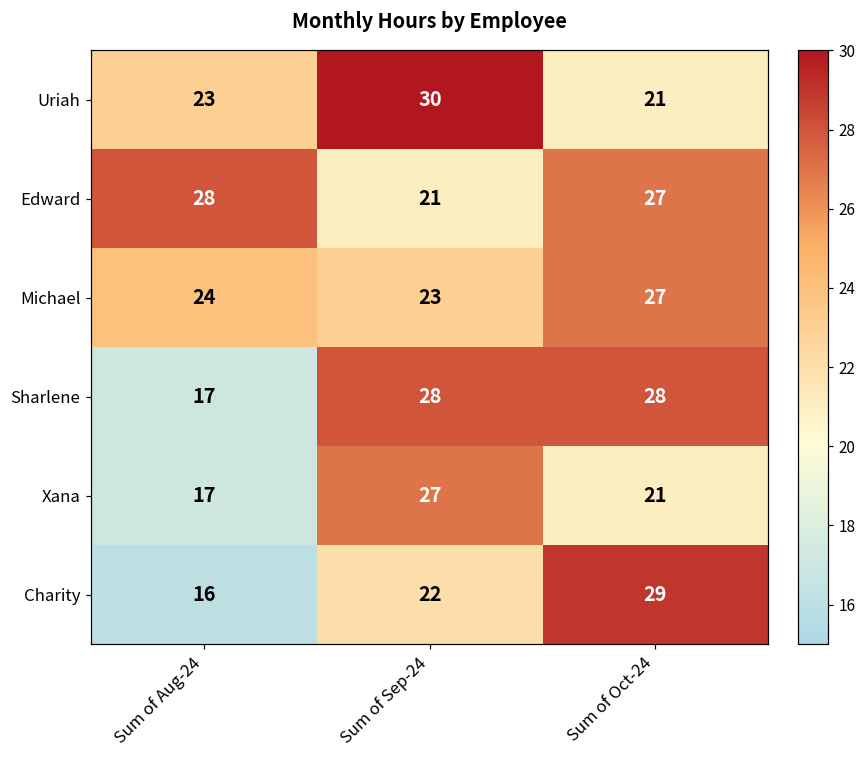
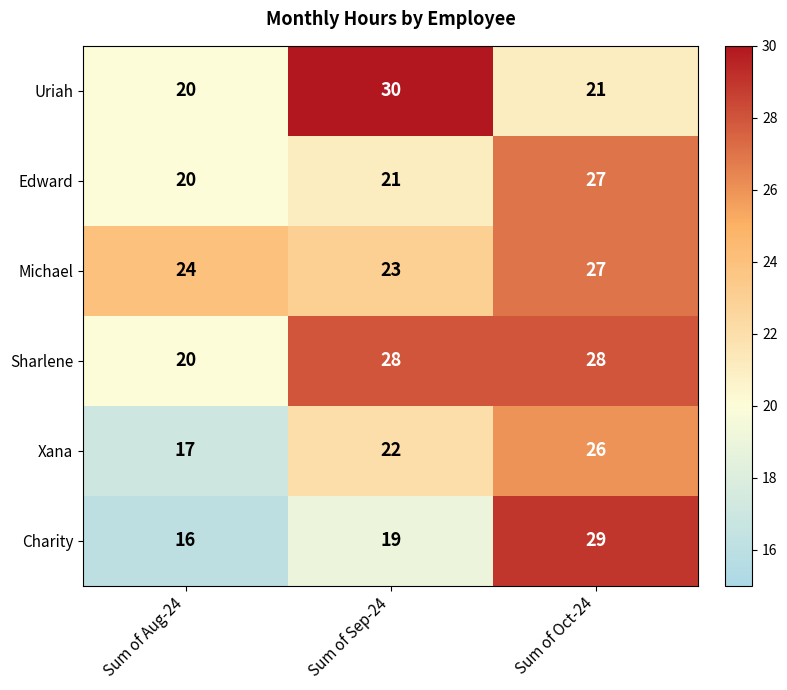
  {
    "Uriah": {
-     "Sum of Aug-24": 23,
+     "Sum of Aug-24": 20,
      "Sum of Sep-24": 30,
      "Sum of Oct-24": 21
    },
    "Edward": {
-     "Sum of Aug-24": 28,
+     "Sum of Aug-24": 20,
      "Sum of Sep-24": 21,
      "Sum of Oct-24": 27
    },
    "Michael": {
      "Sum of Aug-24": 24,
      "Sum of Sep-24": 23,
      "Sum of Oct-24": 27
    },
    "Sharlene": {
-     "Sum of Aug-24": 17,
+     "Sum of Aug-24": 20,
      "Sum of Sep-24": 28,
      "Sum of Oct-24": 28
    },
    "Xana": {
      "Sum of Aug-24": 17,
-     "Sum of Sep-24": 27,
-     "Sum of Oct-24": 21
+     "Sum of Sep-24": 22,
+     "Sum of Oct-24": 26
    },
    "Charity": {
      "Sum of Aug-24": 16,
-     "Sum of Sep-24": 22,
+     "Sum of Sep-24": 19,
      "Sum of Oct-24": 29
    }
  }
